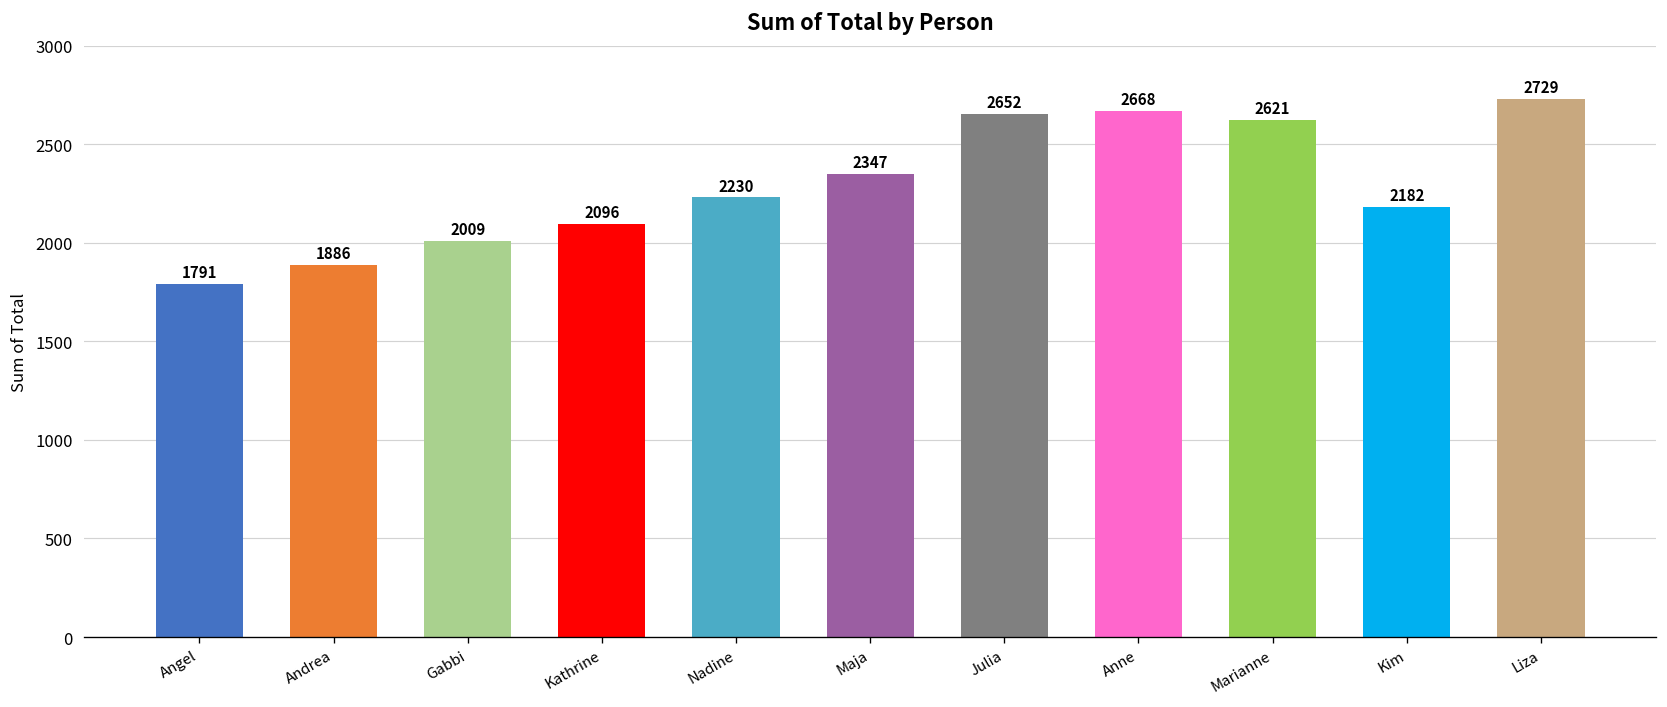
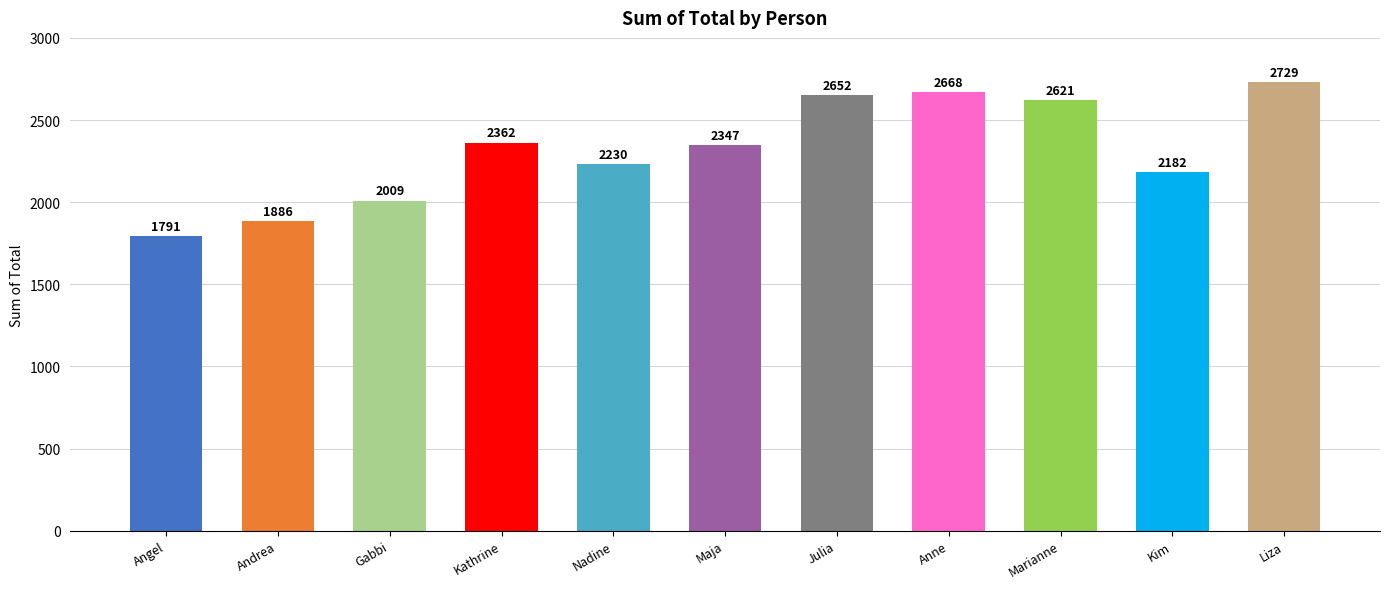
  {
    "Angel": 1791,
    "Andrea": 1886,
    "Gabbi": 2009,
-   "Kathrine": 2096,
+   "Kathrine": 2362,
    "Nadine": 2230,
    "Maja": 2347,
    "Julia": 2652,
    "Anne": 2668,
    "Marianne": 2621,
    "Kim": 2182,
    "Liza": 2729
  }
